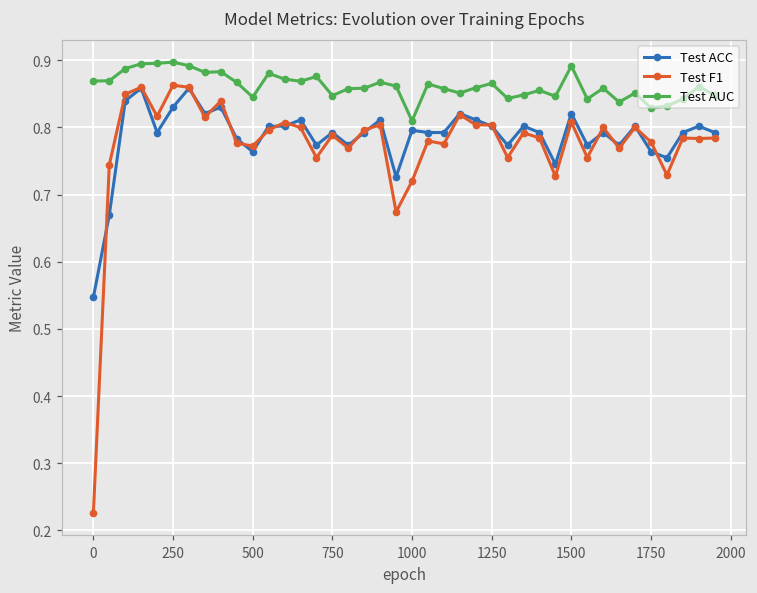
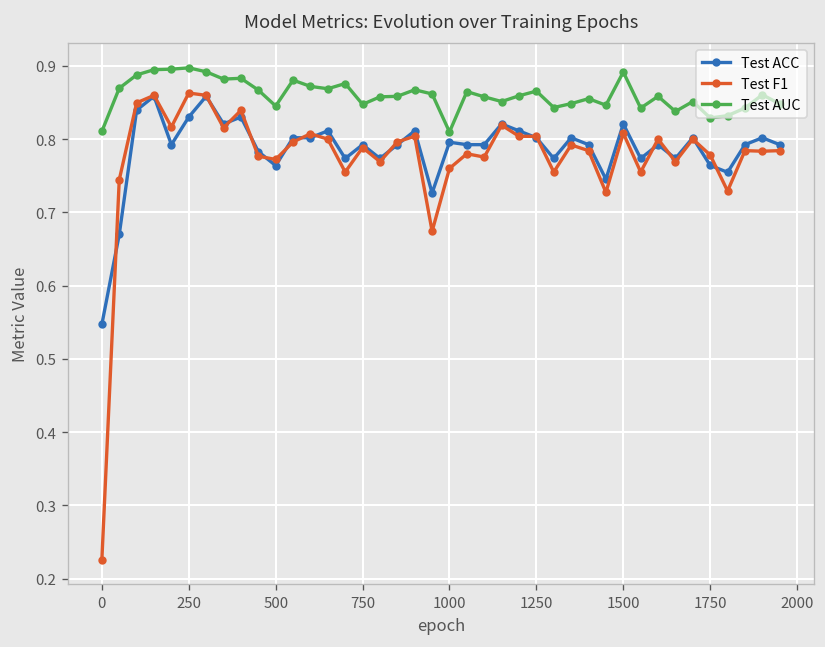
  {
    "Test ACC": {
      "0": 0.55,
      "250": 0.83,
      "500": 0.76,
      "1000": 0.80,
      "1500": 0.82,
      "1750": 0.76
    },
    "Test F1": {
      "0": 0.23,
      "250": 0.86,
      "500": 0.77,
-     "1000": 0.72,
+     "1000": 0.76,
      "1500": 0.81,
      "1750": 0.78
    },
    "Test AUC": {
-     "0": 0.87,
+     "0": 0.81,
      "250": 0.90,
      "500": 0.85,
      "750": 0.85,
      "1000": 0.81,
      "1250": 0.87,
      "1500": 0.89
    }
  }
